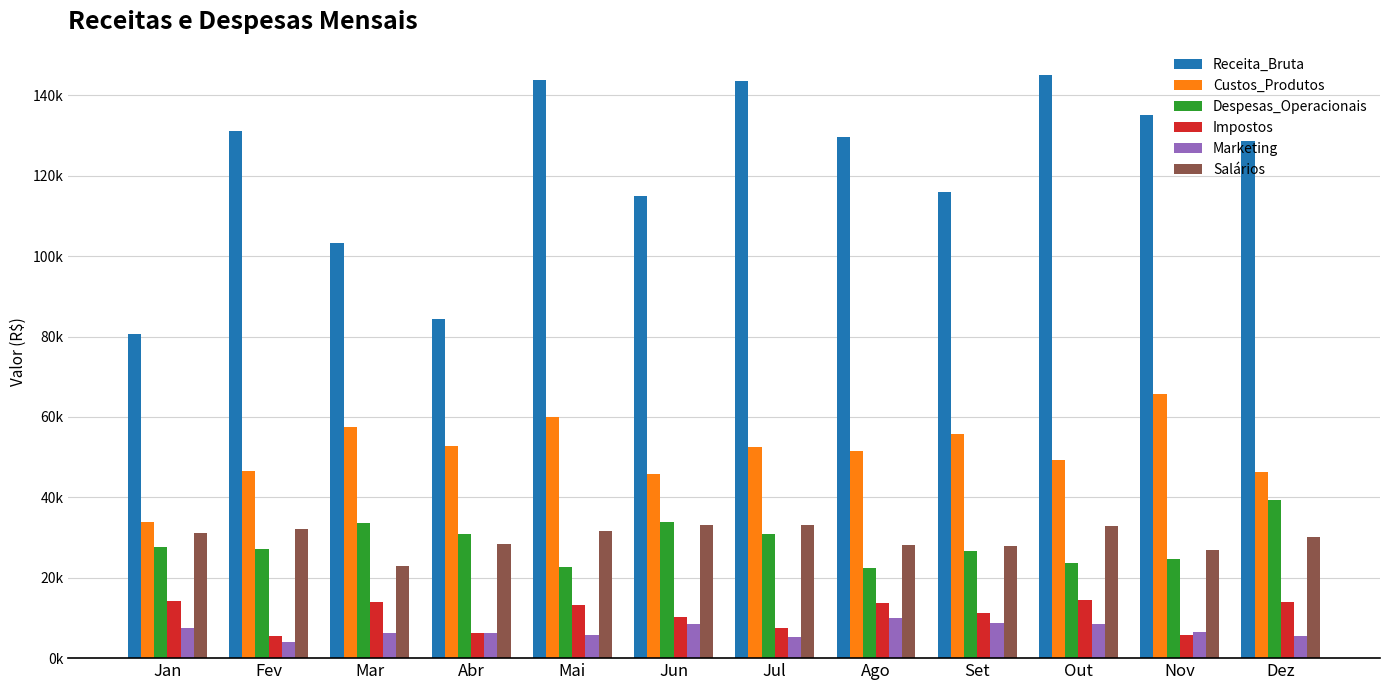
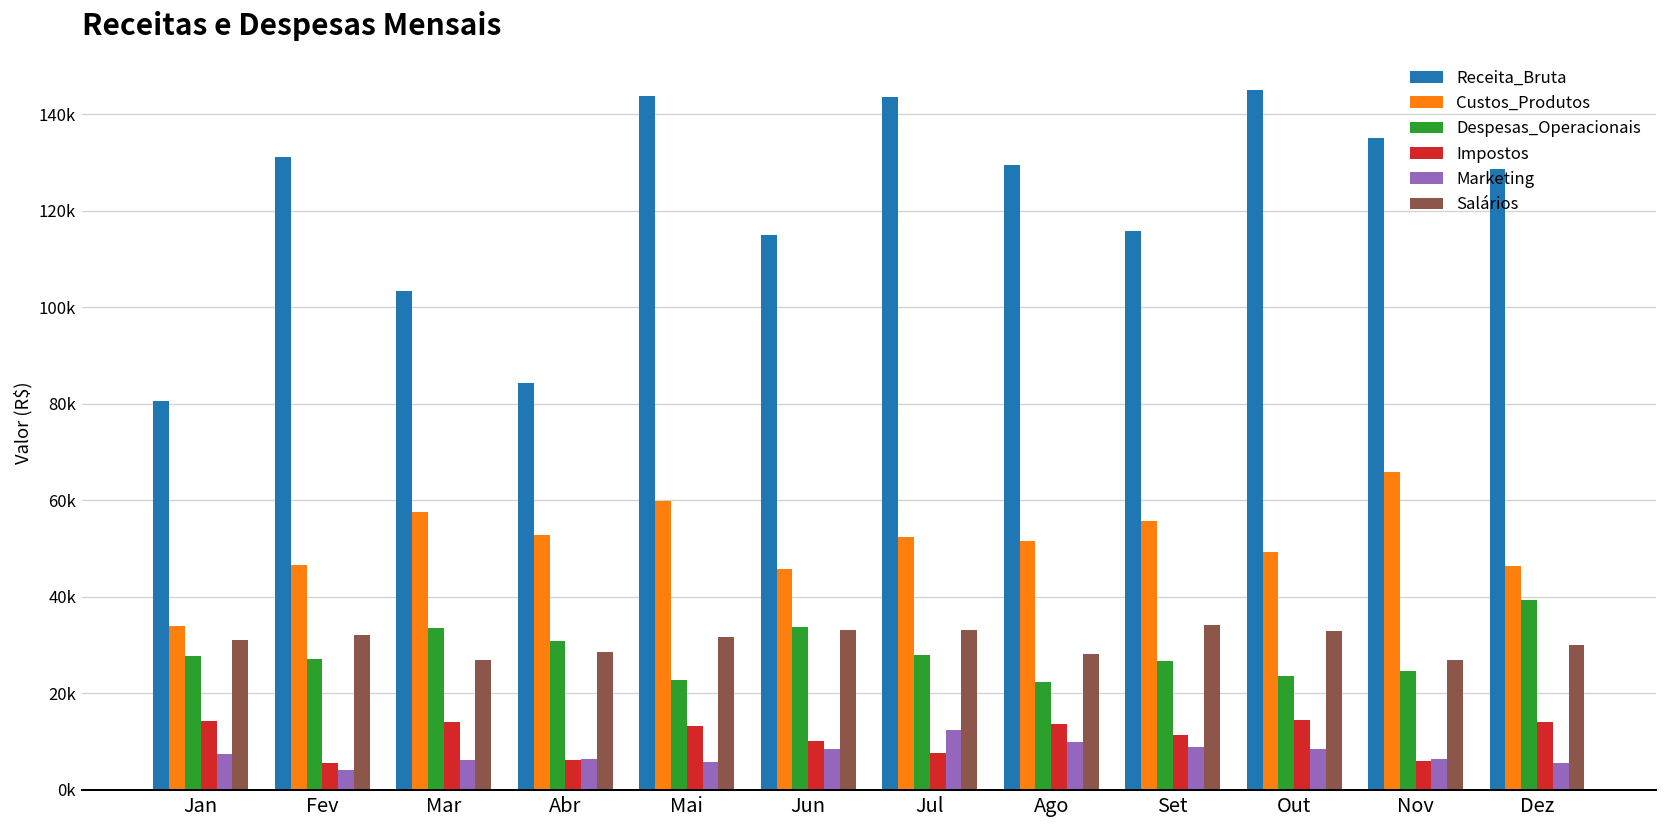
  {
    "Receita_Bruta": {
      "Jan": 81000,
      "Fev": 131000,
      "Mar": 103000,
      "Abr": 84000,
      "Mai": 144000,
      "Jun": 115000,
      "Jul": 144000,
      "Ago": 130000,
      "Set": 116000,
      "Out": 145000,
      "Nov": 135000,
      "Dez": 129000
    },
    "Custos_Produtos": {
      "Jan": 34000,
      "Fev": 47000,
      "Mar": 58000,
      "Abr": 53000,
      "Mai": 60000,
      "Jun": 46000,
      "Jul": 52000,
      "Ago": 52000,
      "Set": 56000,
      "Out": 49000,
      "Nov": 66000,
      "Dez": 46000
    },
    "Despesas_Operacionais": {
      "Jan": 28000,
      "Fev": 27000,
      "Mar": 34000,
      "Abr": 31000,
      "Mai": 23000,
      "Jun": 34000,
-     "Jul": 31000,
+     "Jul": 28000,
      "Ago": 22000,
      "Set": 27000,
      "Out": 24000,
      "Nov": 25000,
      "Dez": 39000
    },
    "Impostos": {
      "Jan": 14000,
      "Fev": 6000,
      "Mar": 14000,
      "Abr": 6000,
      "Mai": 13000,
      "Jun": 10000,
      "Jul": 8000,
      "Ago": 14000,
      "Set": 11000,
      "Out": 14000,
      "Nov": 6000,
      "Dez": 14000
    },
    "Marketing": {
      "Jan": 7000,
      "Fev": 4000,
      "Mar": 6000,
      "Abr": 6000,
      "Mai": 6000,
      "Jun": 8000,
-     "Jul": 5000,
+     "Jul": 12000,
      "Ago": 10000,
      "Set": 9000,
      "Out": 8000,
      "Nov": 6000,
      "Dez": 6000
    },
    "Salários": {
      "Jan": 31000,
      "Fev": 32000,
-     "Mar": 23000,
+     "Mar": 27000,
      "Abr": 28000,
      "Mai": 32000,
      "Jun": 33000,
      "Jul": 33000,
      "Ago": 28000,
-     "Set": 28000,
+     "Set": 34000,
      "Out": 33000,
      "Nov": 27000,
      "Dez": 30000
    }
  }
